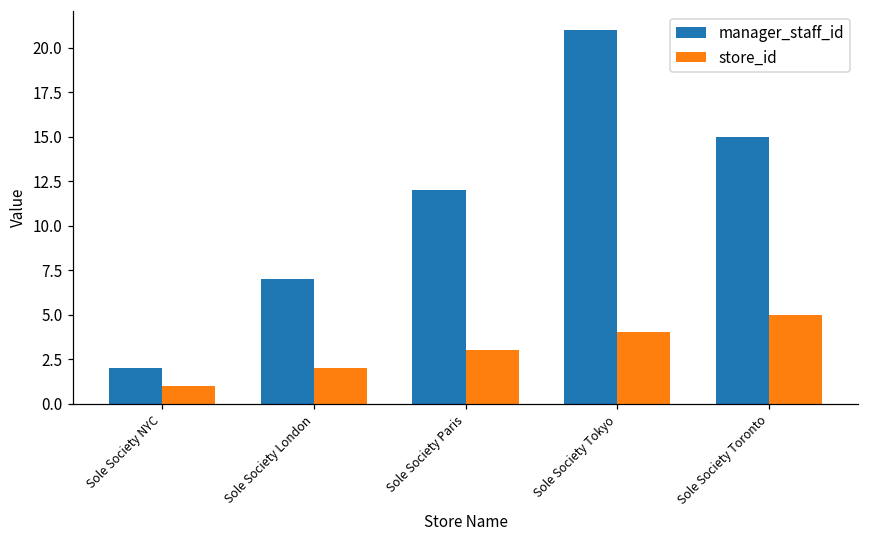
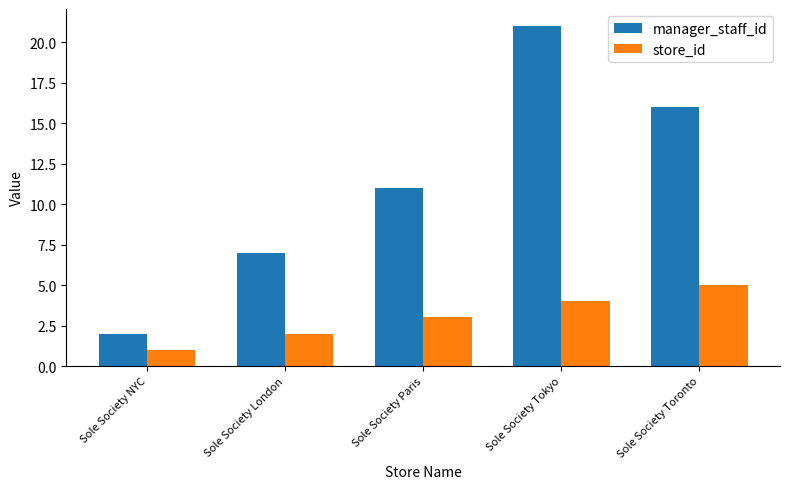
  {
    "manager_staff_id": {
      "Sole Society NYC": 2,
      "Sole Society London": 7,
-     "Sole Society Paris": 12,
+     "Sole Society Paris": 11,
      "Sole Society Tokyo": 21,
-     "Sole Society Toronto": 15
+     "Sole Society Toronto": 16
    },
    "store_id": {
      "Sole Society NYC": 1,
      "Sole Society London": 2,
      "Sole Society Paris": 3,
      "Sole Society Tokyo": 4,
      "Sole Society Toronto": 5
    }
  }
